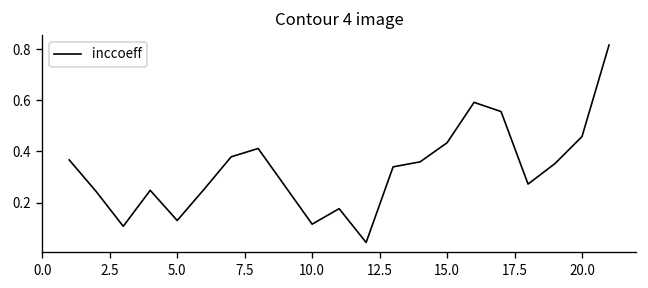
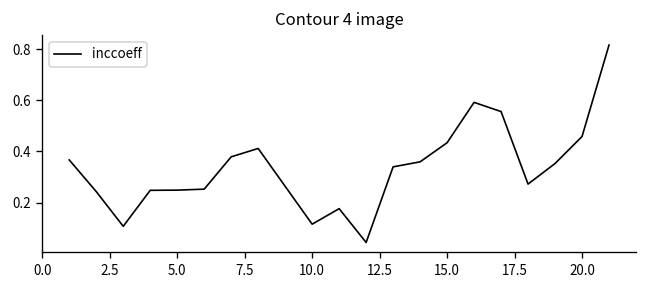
  {
-   "5.0": 0.13,
+   "5.0": 0.25,
    "10.0": 0.12,
    "15.0": 0.43,
    "20.0": 0.46
  }
